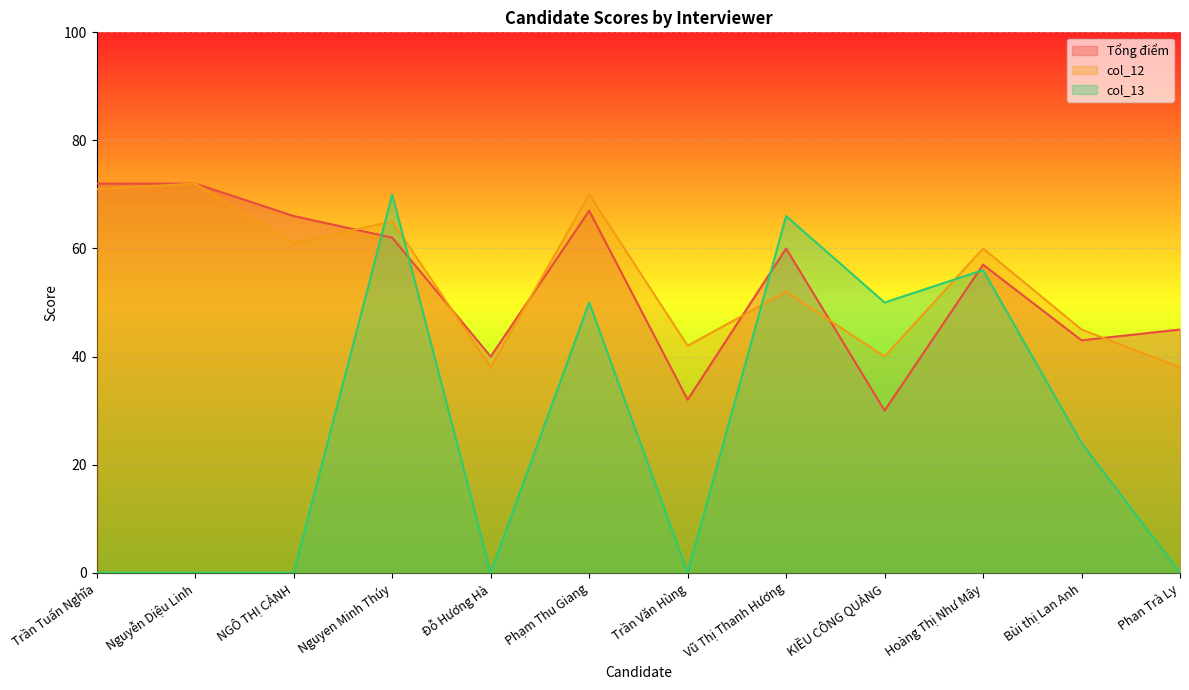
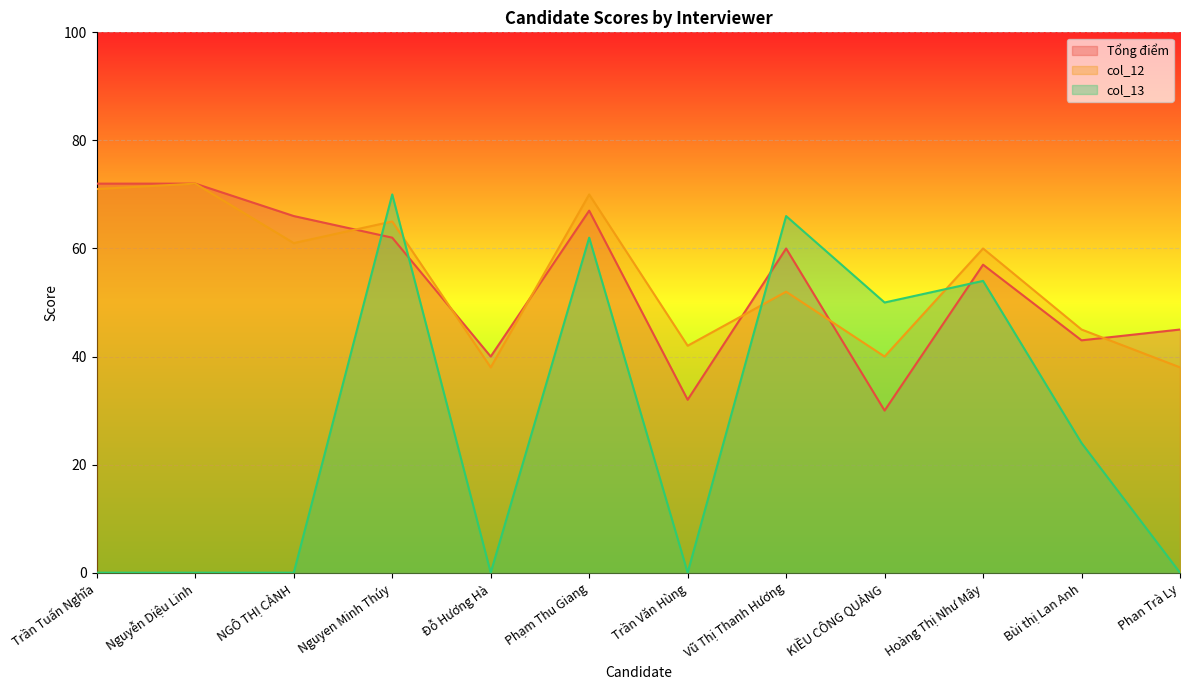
  {
    "col_13": {
      "Trần Tuấn Nghĩa": 0,
      "Nguyễn Diệu Linh": 0,
      "NGÔ THỊ CẢNH": 0,
      "Nguyen Minh Thúy": 70,
      "Đỗ Hương Hà": 0,
-     "Phạm Thu Giang": 50,
+     "Phạm Thu Giang": 62,
      "Trần Văn Hùng": 0,
      "Vũ Thị Thanh Hương": 66,
      "KIỀU CÔNG QUẢNG": 50,
-     "Hoàng Thị Như Mây": 56,
+     "Hoàng Thị Như Mây": 54,
      "Bùi thị Lan Anh": 24,
      "Phan Trà Ly": 0
    }
  }
